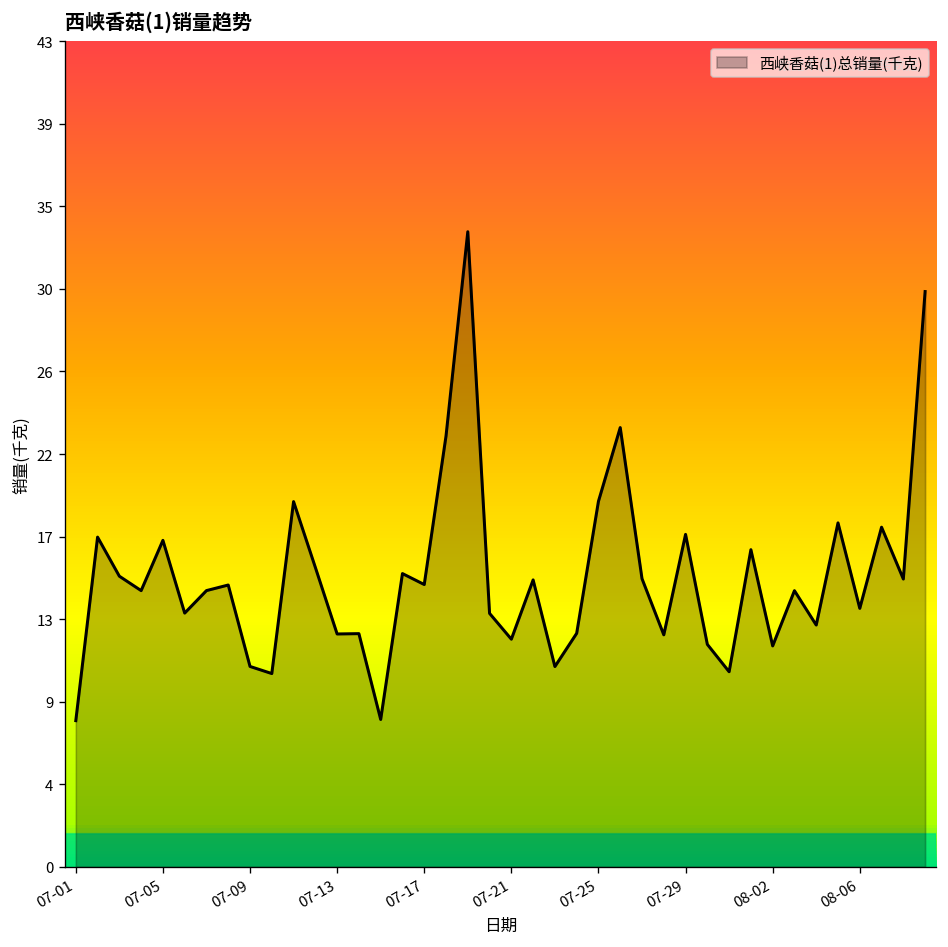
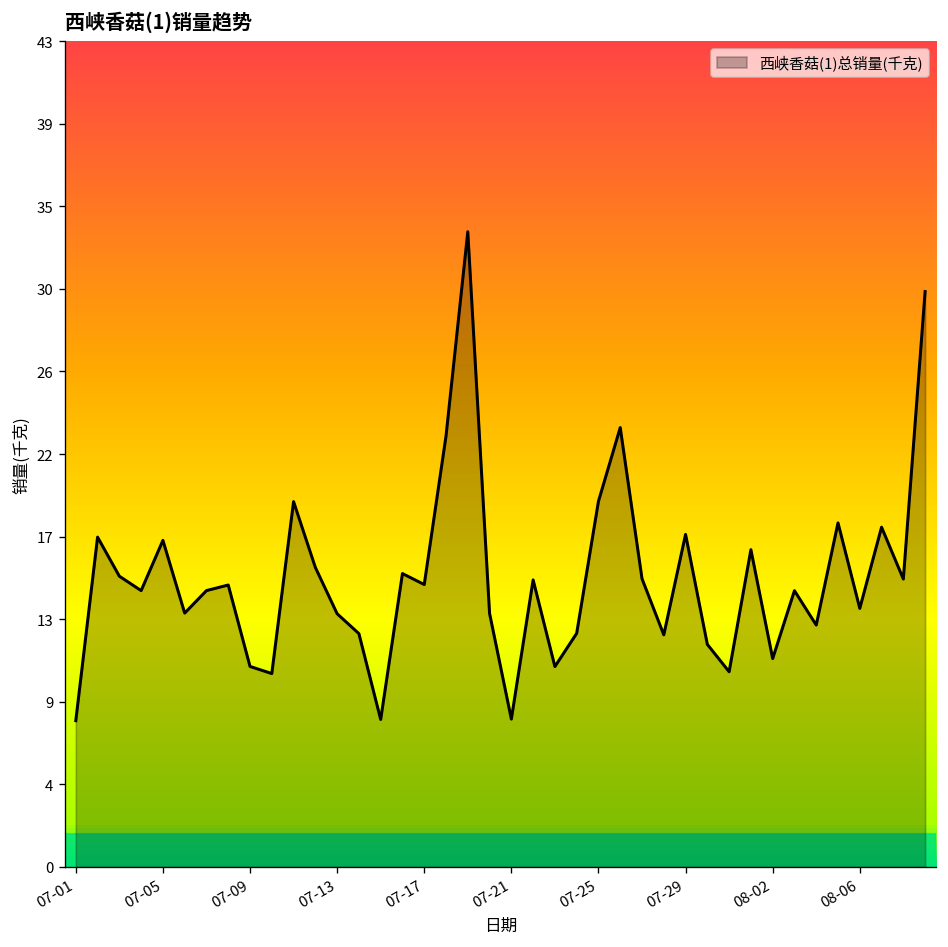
  {
    "07-01": 7.7,
    "07-05": 17.2,
    "07-09": 10.5,
-   "07-13": 12.3,
+   "07-13": 13.3,
    "07-17": 14.9,
-   "07-21": 12.0,
+   "07-21": 7.8,
    "07-25": 19.2,
    "07-29": 17.5,
-   "08-02": 11.6,
+   "08-02": 11.0,
    "08-06": 13.6
  }
